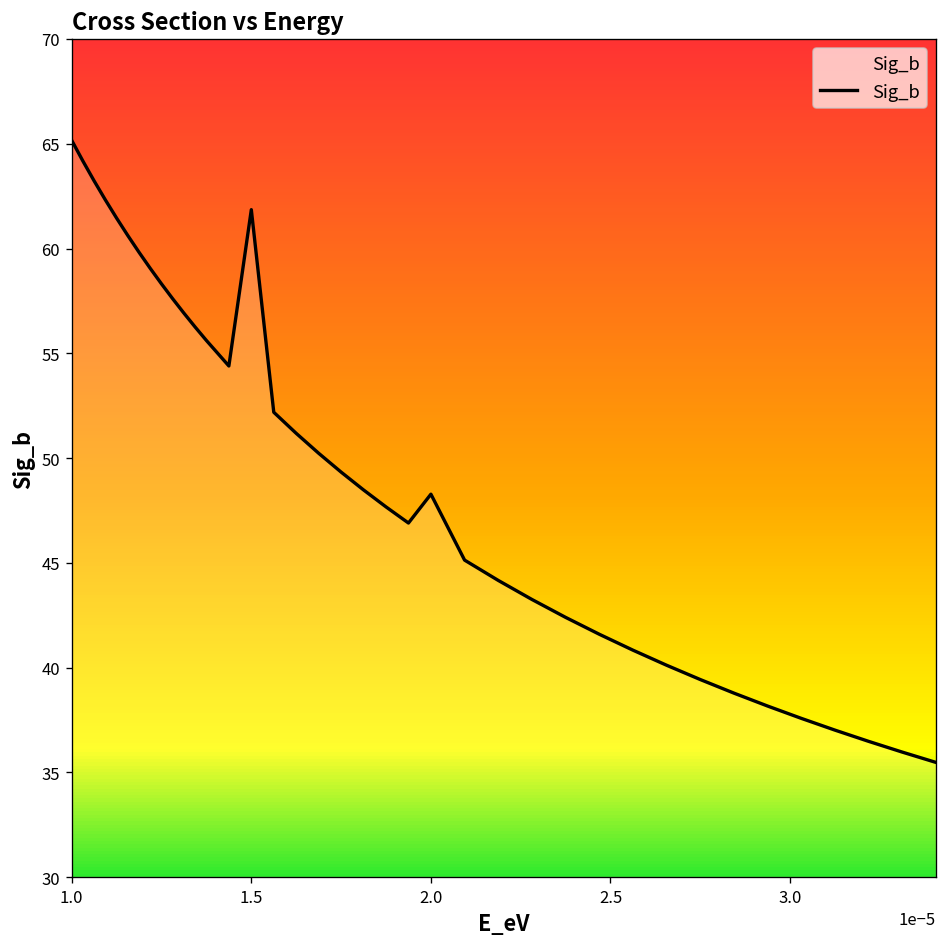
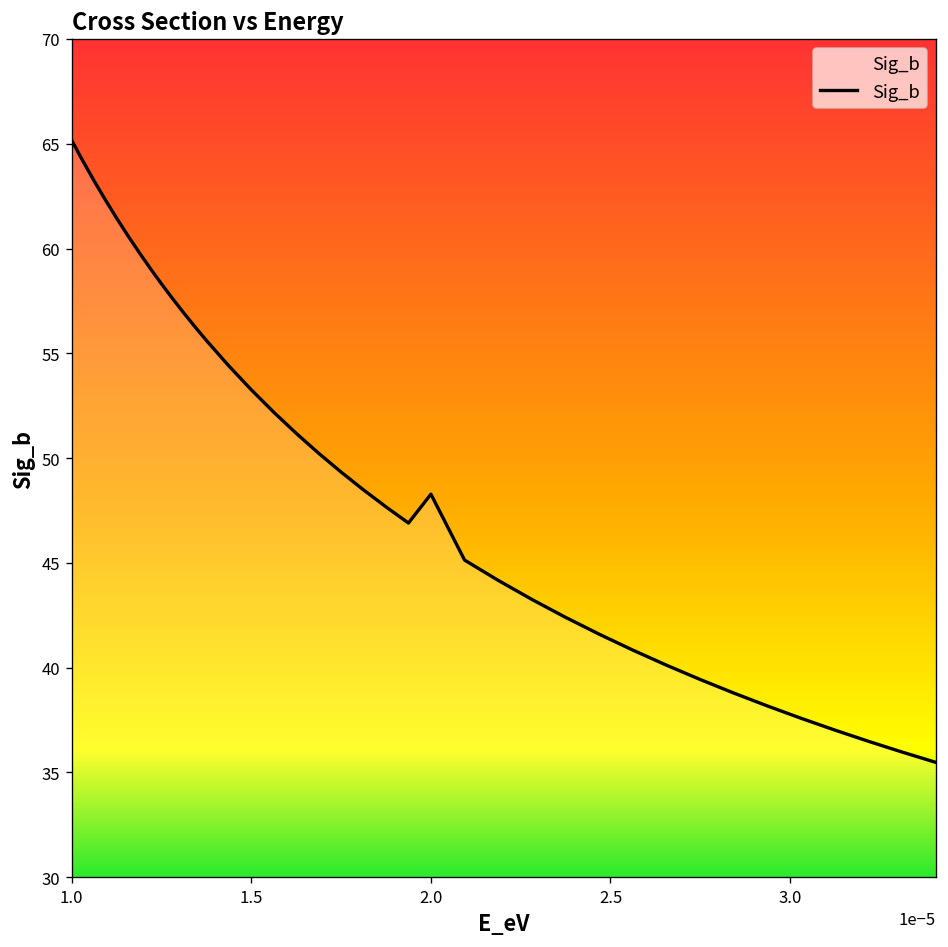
  {
    "1.0": 65.2,
-   "1.5": 61.9,
+   "1.5": 53.3,
    "2.0": 48.3
  }
